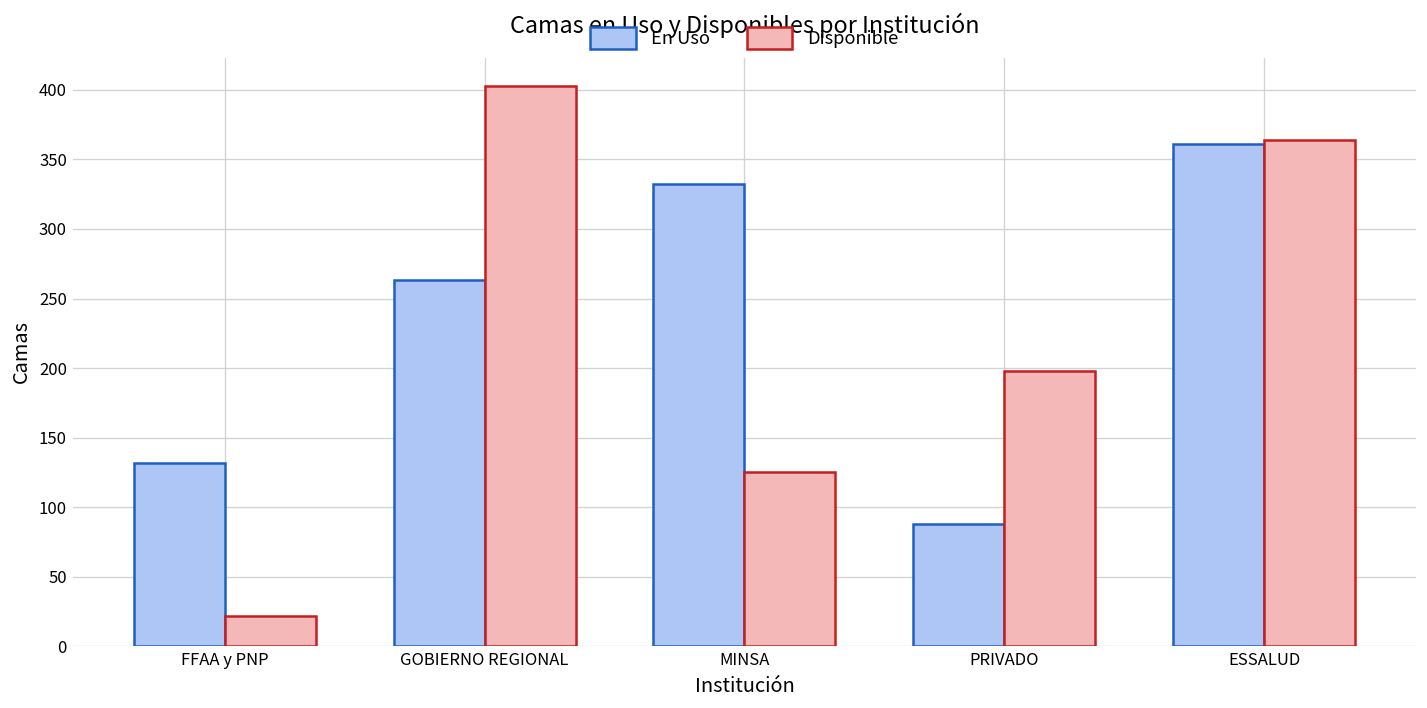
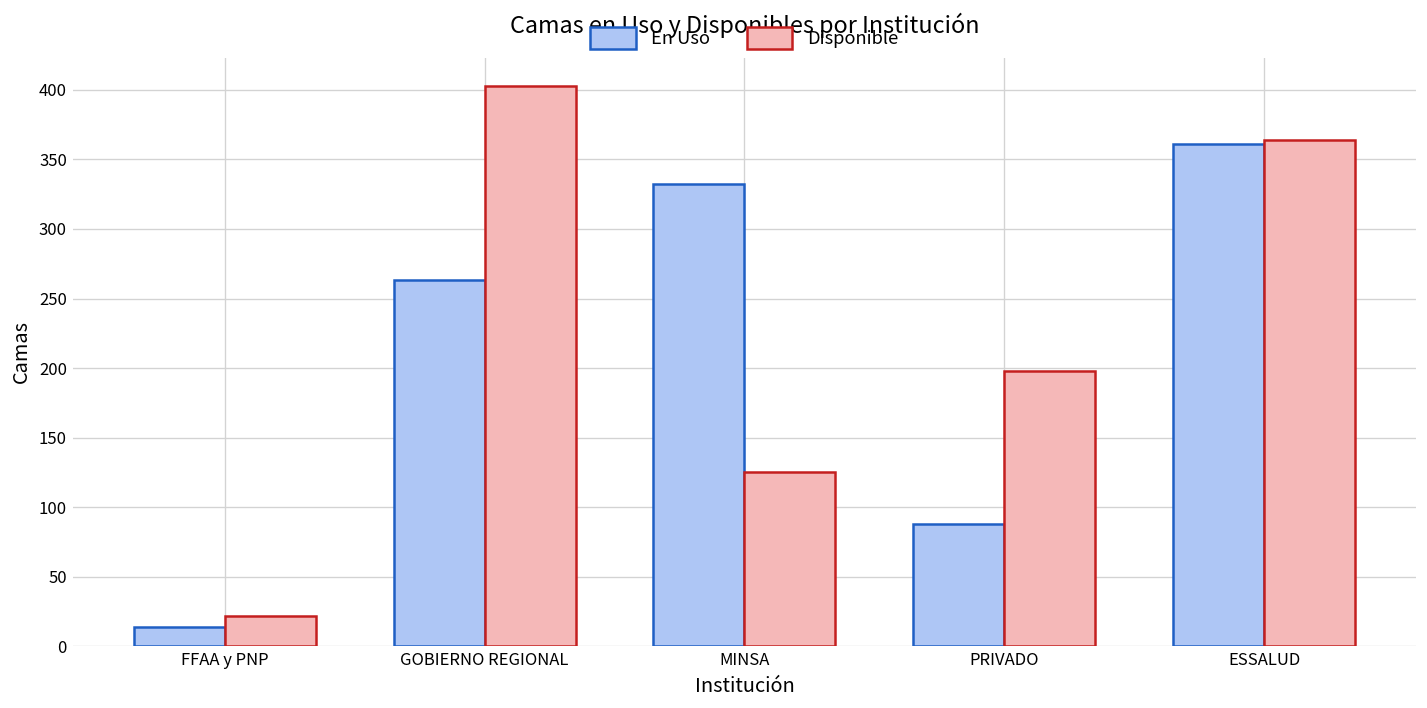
  {
    "En Uso": {
-     "FFAA y PNP": 132,
+     "FFAA y PNP": 14,
      "GOBIERNO REGIONAL": 263,
      "MINSA": 332,
      "PRIVADO": 88,
      "ESSALUD": 361
    },
    "Disponible": {
      "FFAA y PNP": 22,
      "GOBIERNO REGIONAL": 403,
      "MINSA": 125,
      "PRIVADO": 198,
      "ESSALUD": 364
    }
  }
